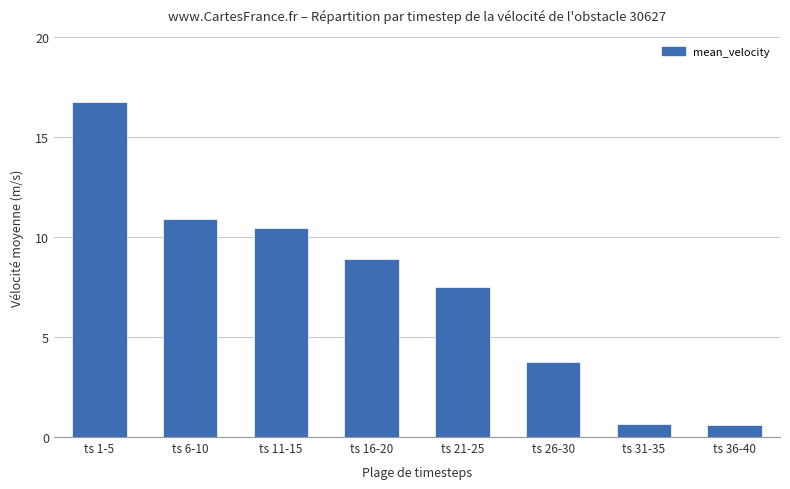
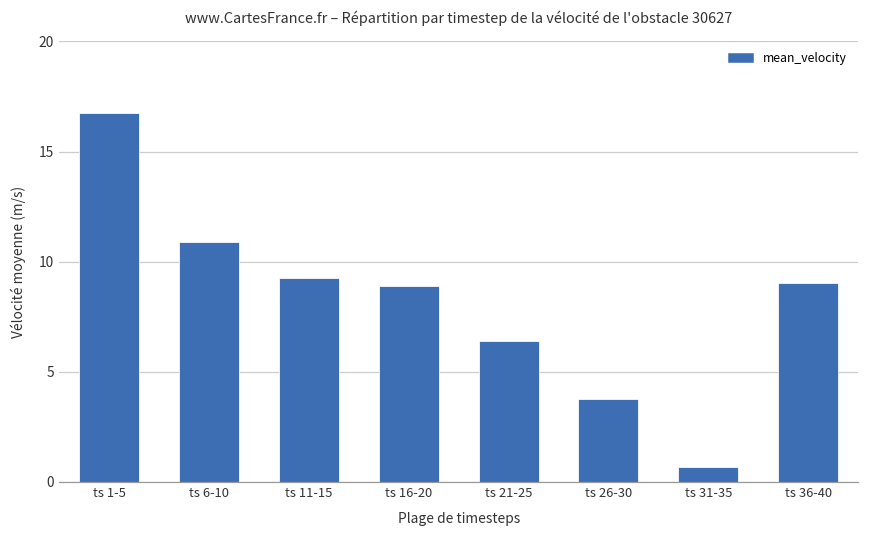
  {
    "ts 1-5": 16.7,
    "ts 6-10": 10.9,
-   "ts 11-15": 10.4,
+   "ts 11-15": 9.2,
    "ts 16-20": 8.9,
-   "ts 21-25": 7.5,
+   "ts 21-25": 6.4,
    "ts 26-30": 3.8,
    "ts 31-35": 0.7,
-   "ts 36-40": 0.6
+   "ts 36-40": 9.0
  }
